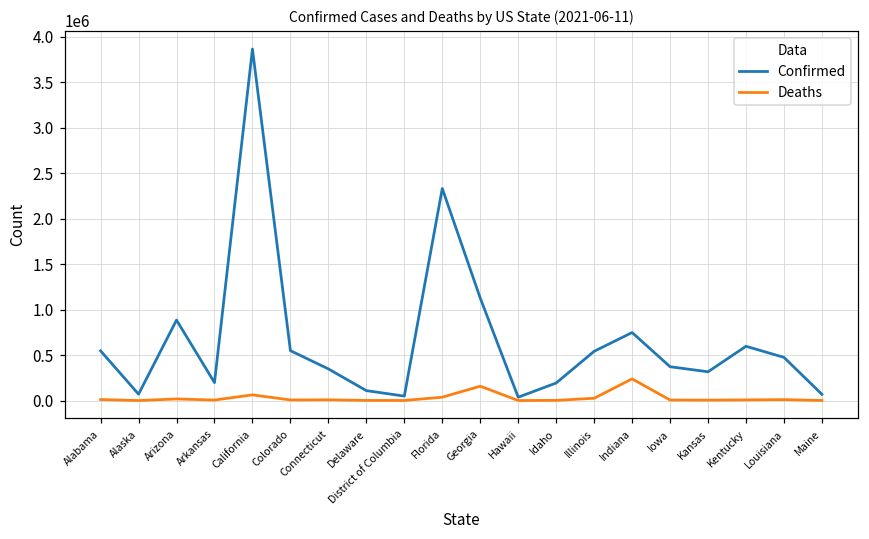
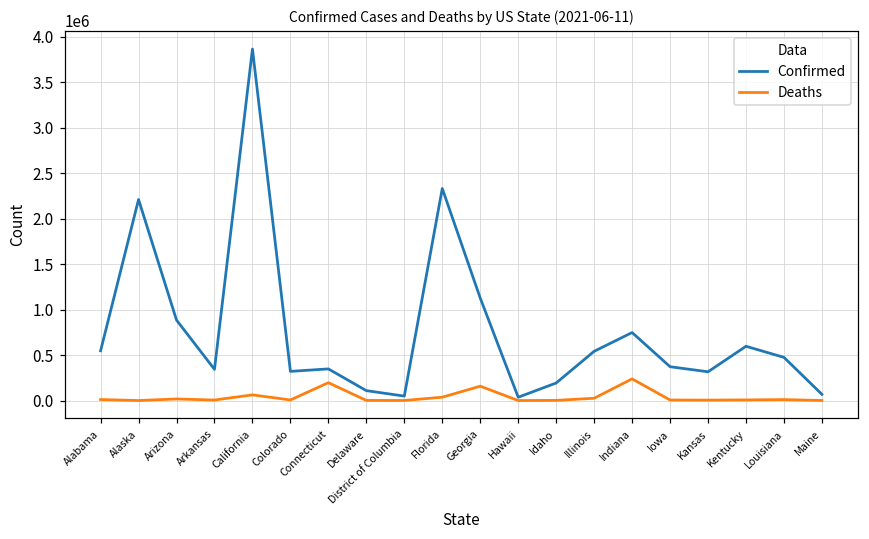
  {
    "Confirmed": {
      "Alabama": 500000,
-     "Alaska": 100000,
+     "Alaska": 2200000,
      "Arizona": 900000,
-     "Arkansas": 200000,
+     "Arkansas": 300000,
      "California": 3900000,
-     "Colorado": 500000,
+     "Colorado": 300000,
      "Connecticut": 300000,
      "Delaware": 100000,
      "District of Columbia": 0,
      "Florida": 2300000,
      "Georgia": 1100000,
      "Hawaii": 0,
      "Idaho": 200000,
      "Illinois": 500000,
      "Indiana": 700000,
      "Iowa": 400000,
      "Kansas": 300000,
      "Kentucky": 600000,
      "Louisiana": 500000,
      "Maine": 100000
    },
    "Deaths": {
      "Alabama": 0,
      "Alaska": 0,
      "Arizona": 0,
      "Arkansas": 0,
      "California": 100000,
      "Colorado": 0,
-     "Connecticut": 0,
+     "Connecticut": 200000,
      "Delaware": 0,
      "District of Columbia": 0,
      "Florida": 0,
      "Georgia": 200000,
      "Hawaii": 0,
      "Idaho": 0,
      "Illinois": 0,
      "Indiana": 200000,
      "Iowa": 0,
      "Kansas": 0,
      "Kentucky": 0,
      "Louisiana": 0,
      "Maine": 0
    }
  }
